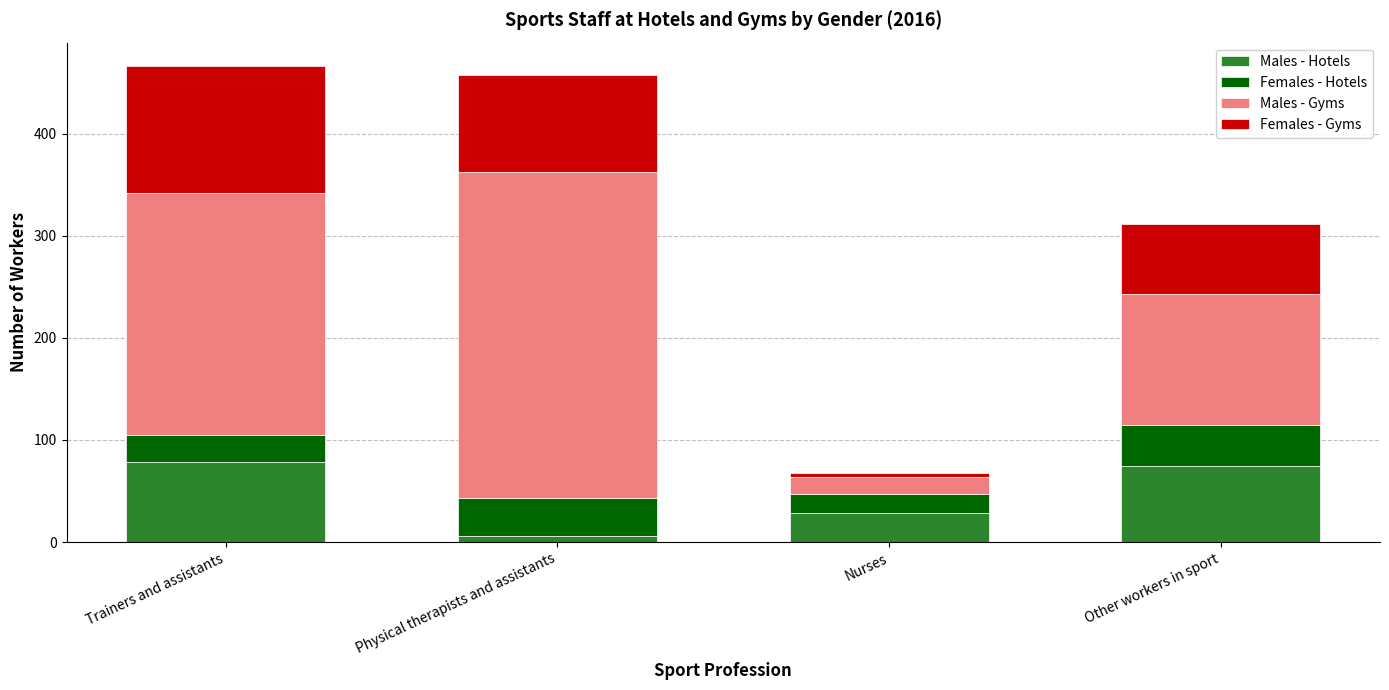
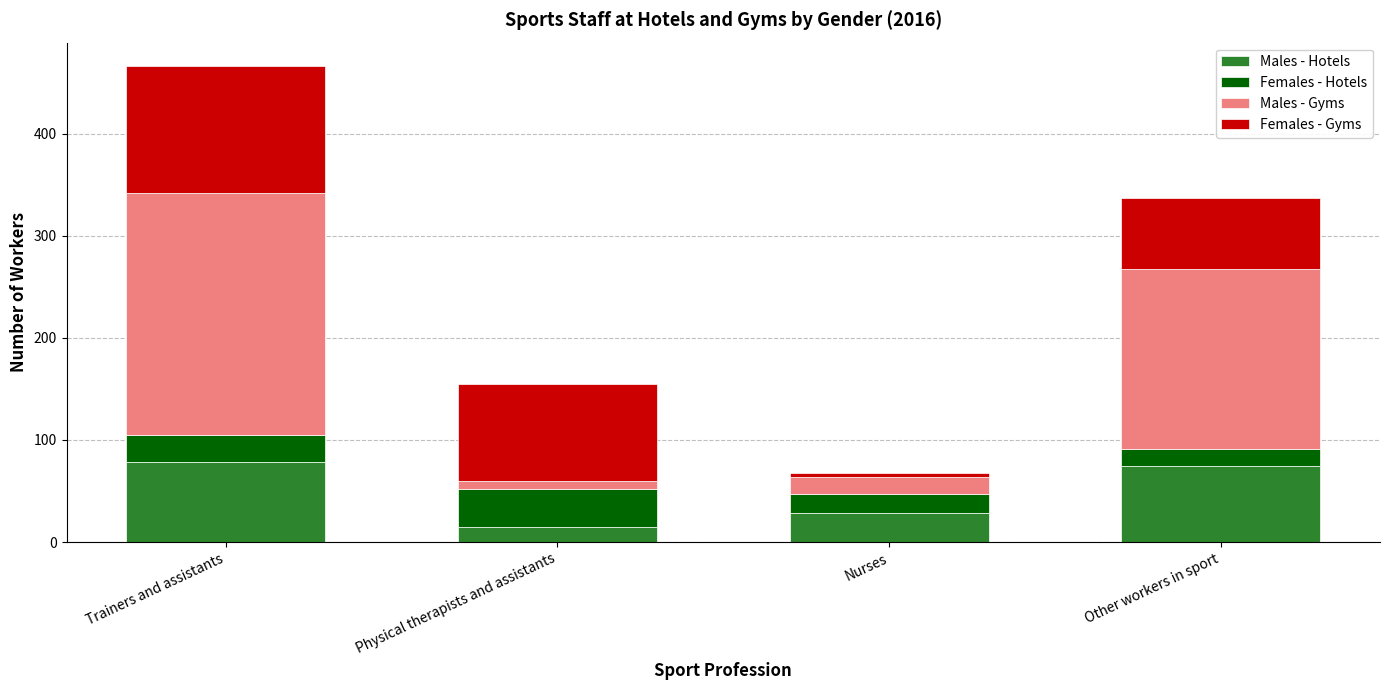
  {
    "Males - Hotels": {
      "Trainers and assistants": 78,
-     "Physical therapists and assistants": 6,
+     "Physical therapists and assistants": 15,
      "Nurses": 28,
      "Other workers in sport": 75
    },
    "Females - Hotels": {
      "Trainers and assistants": 27,
      "Physical therapists and assistants": 37,
      "Nurses": 19,
-     "Other workers in sport": 40
+     "Other workers in sport": 16
    },
    "Males - Gyms": {
      "Trainers and assistants": 237,
-     "Physical therapists and assistants": 320,
+     "Physical therapists and assistants": 8,
      "Nurses": 17,
-     "Other workers in sport": 128
+     "Other workers in sport": 177
    },
    "Females - Gyms": {
      "Trainers and assistants": 124,
      "Physical therapists and assistants": 95,
      "Nurses": 4,
      "Other workers in sport": 69
    }
  }
